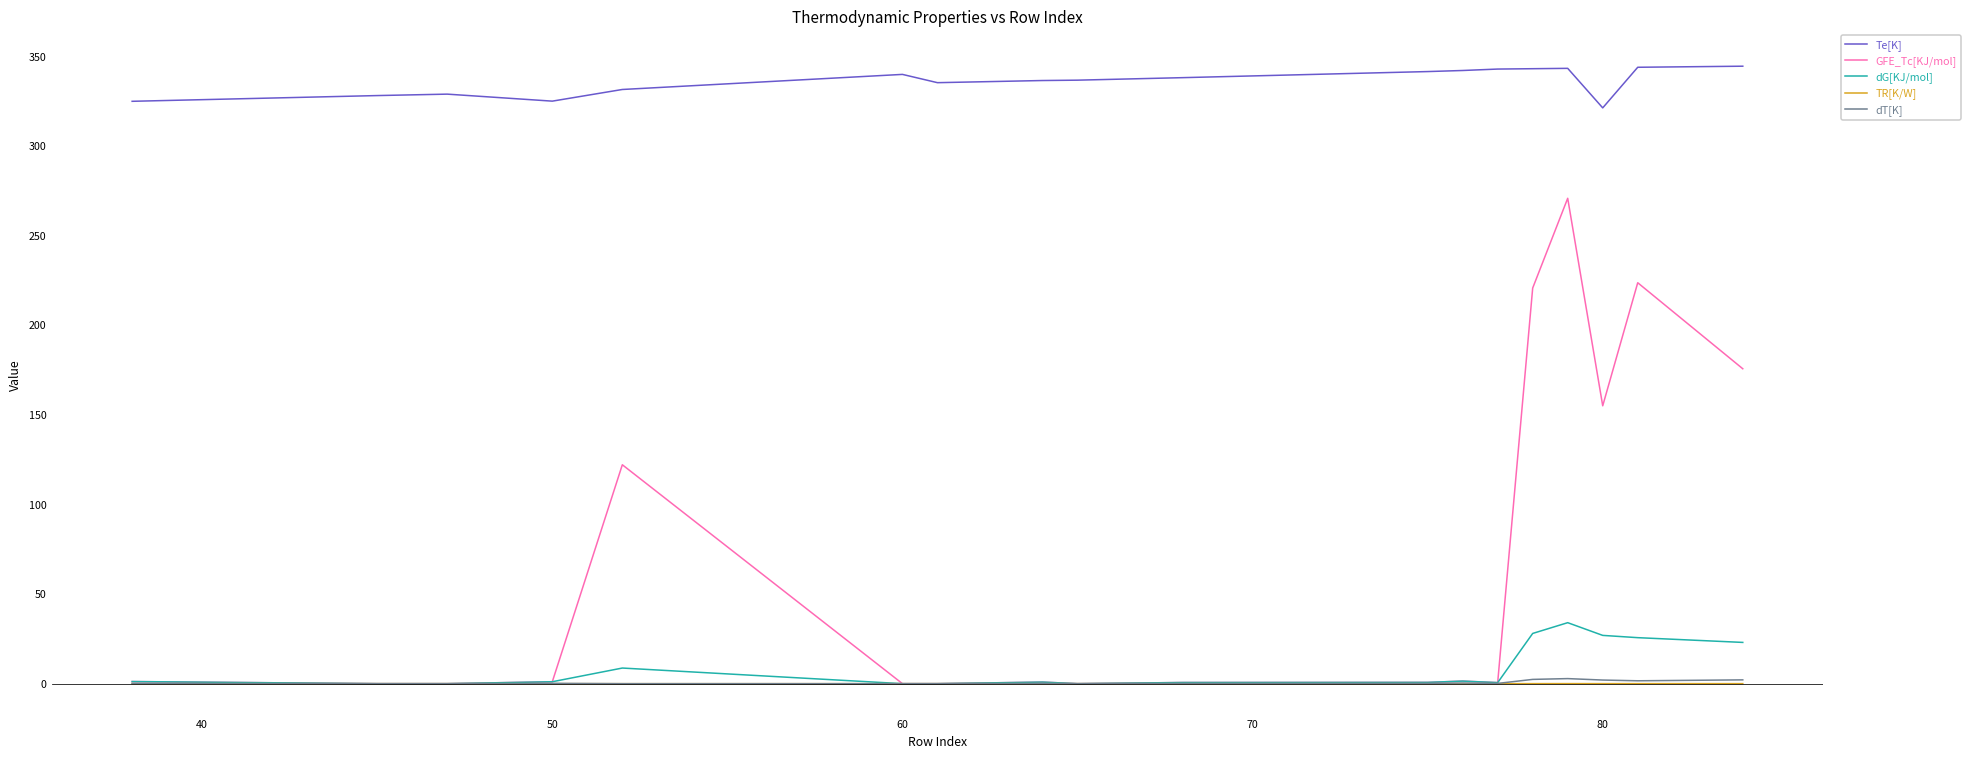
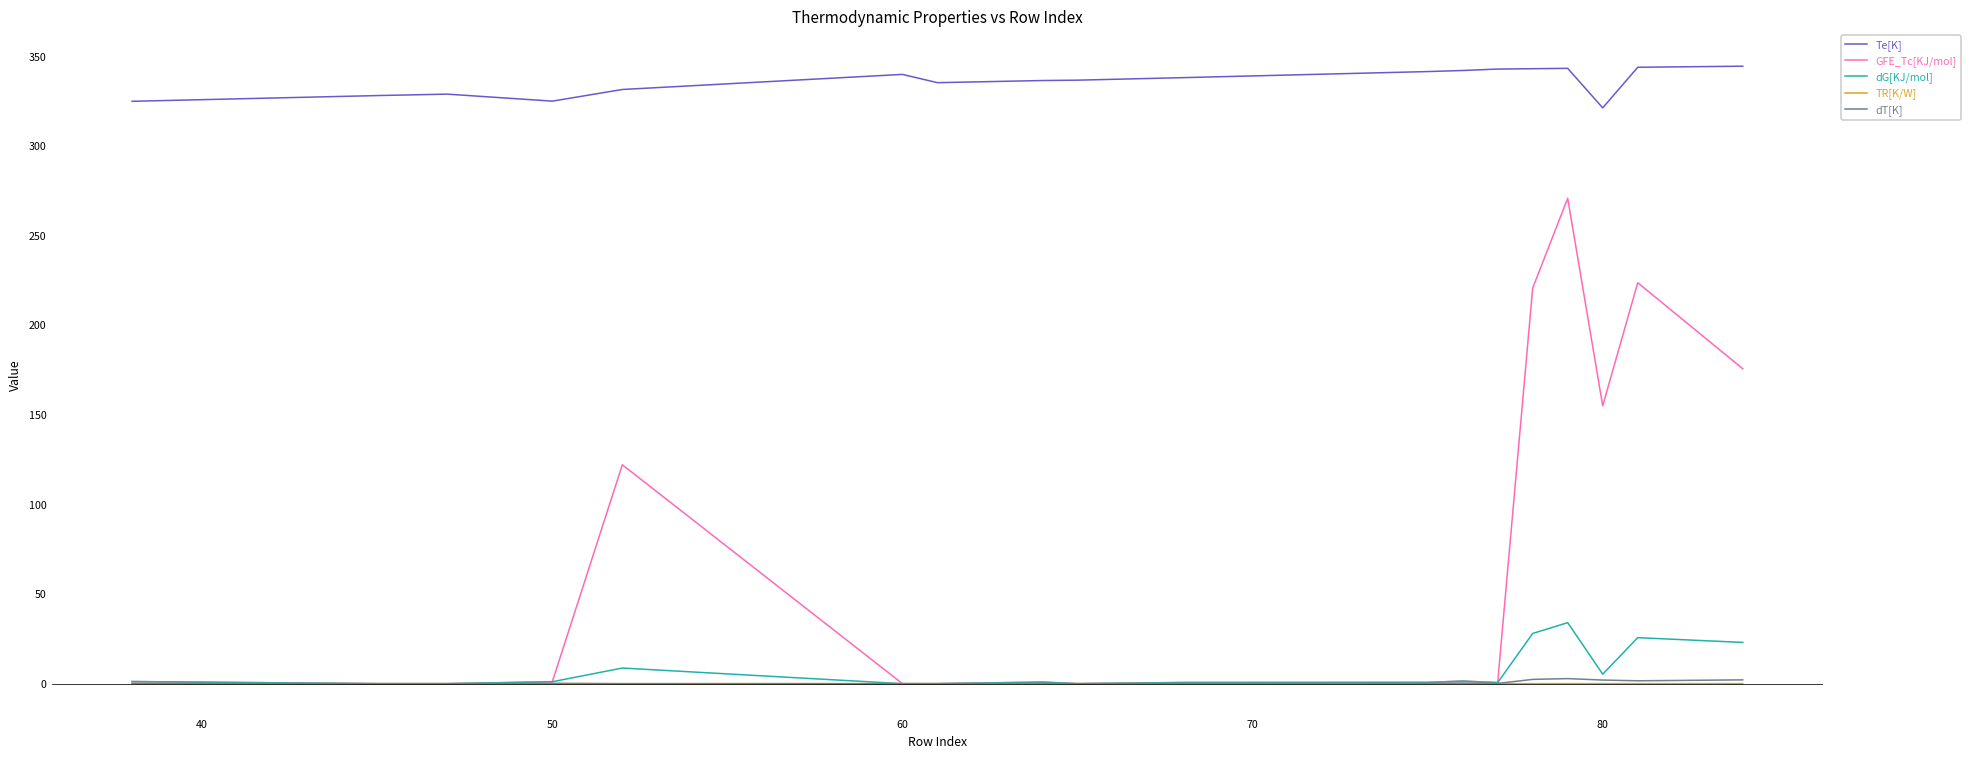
  {
    "Te[K]": {
      "50": 325,
      "60": 340,
      "80": 321
    },
    "GFE_Tc[KJ/mol]": {
      "80": 155
    },
    "dG[KJ/mol]": {
-     "80": 27
+     "80": 5
    },
    "TR[K/W]": {
      "80": 0
    },
    "dT[K]": {
      "80": 2
    }
  }
